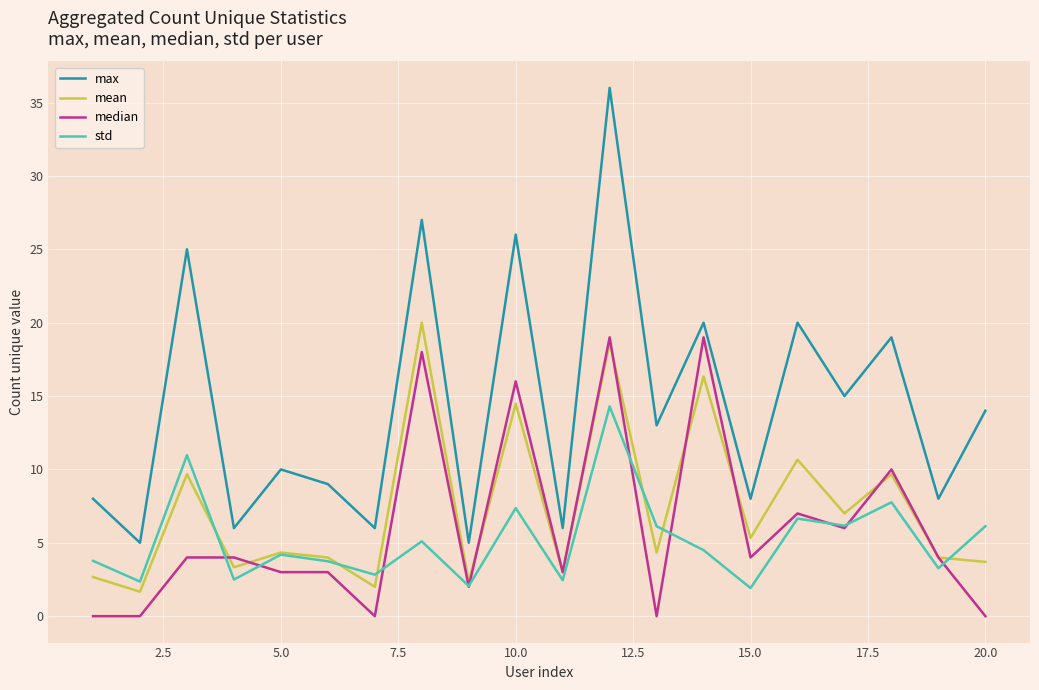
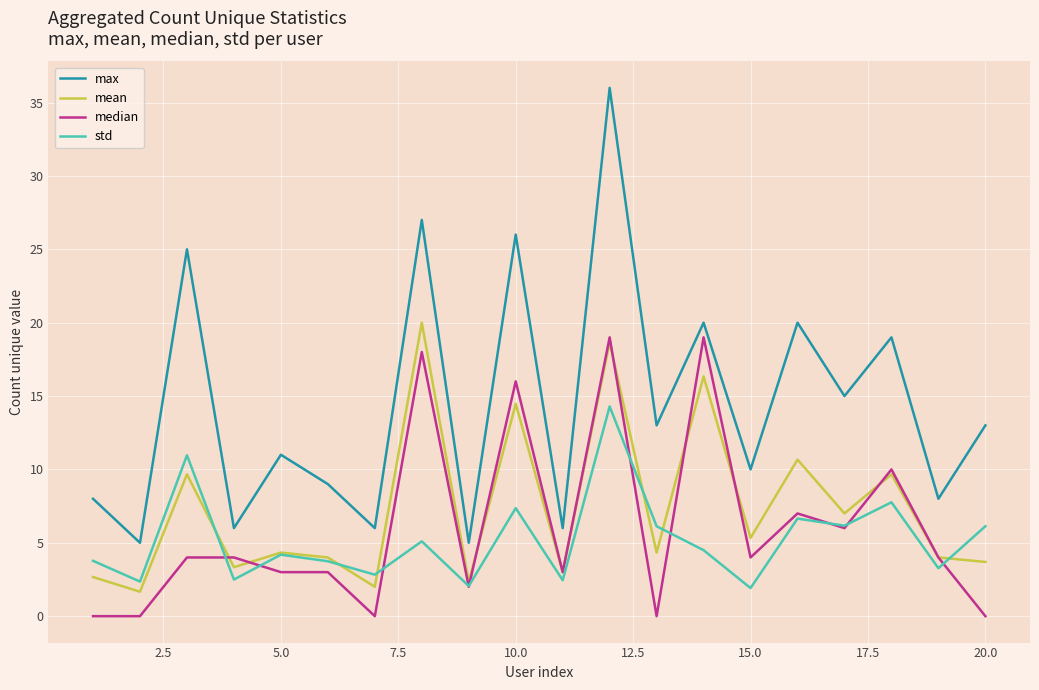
  {
    "max": {
-     "5.0": 10,
+     "5.0": 11,
      "10.0": 26,
-     "15.0": 8,
-     "20.0": 14
+     "15.0": 10,
+     "20.0": 13
    },
    "mean": {
      "10.0": 14.5,
      "15.0": 5.3,
      "20.0": 3.7
    },
    "median": {
      "5.0": 3,
      "10.0": 16,
      "15.0": 4,
      "20.0": 0
    },
    "std": {
      "10.0": 7.4,
      "15.0": 2,
      "20.0": 6
    }
  }
